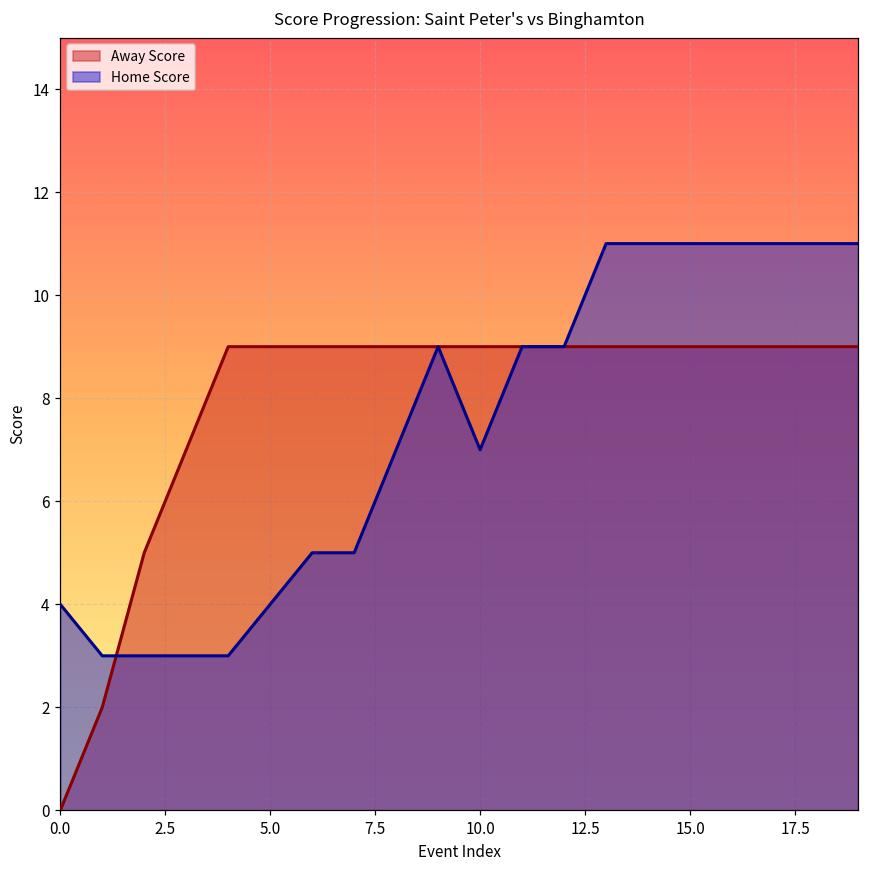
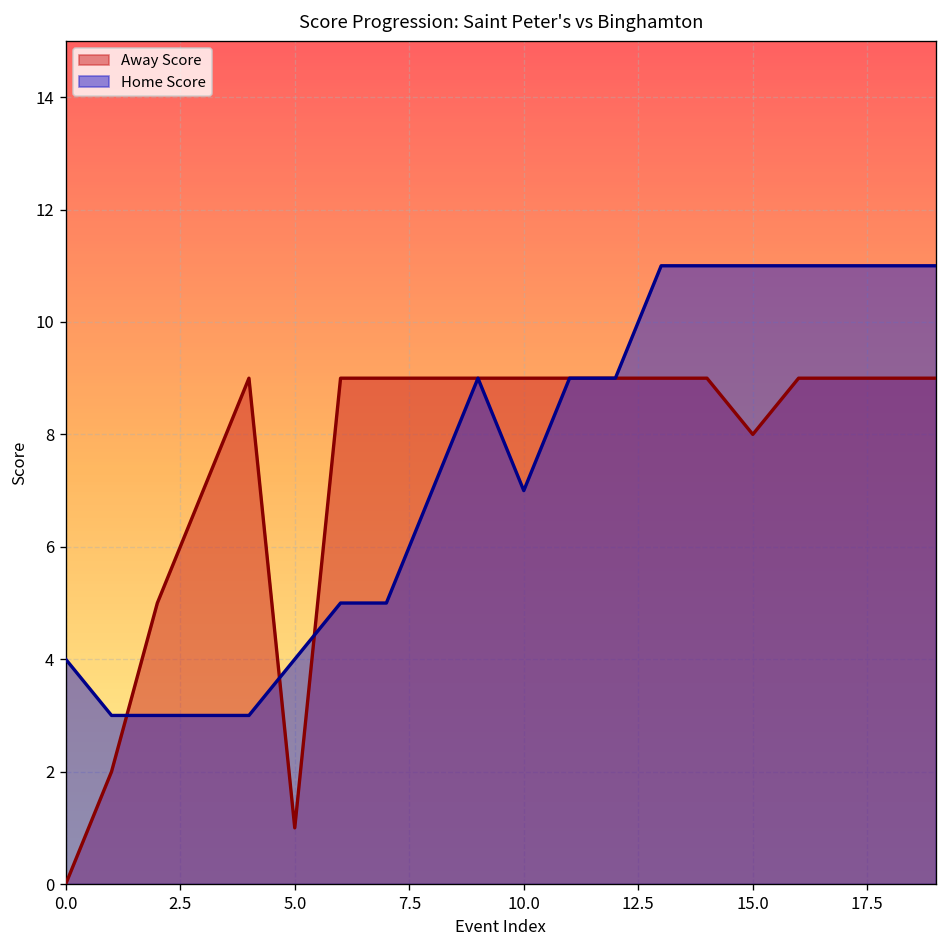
  {
    "Away Score": {
      "0.0": 0,
-     "5.0": 9,
+     "5.0": 1,
      "10.0": 9,
-     "15.0": 9
+     "15.0": 8
    },
    "Home Score": {
      "0.0": 4,
      "5.0": 4,
      "10.0": 7,
      "15.0": 11
    }
  }
